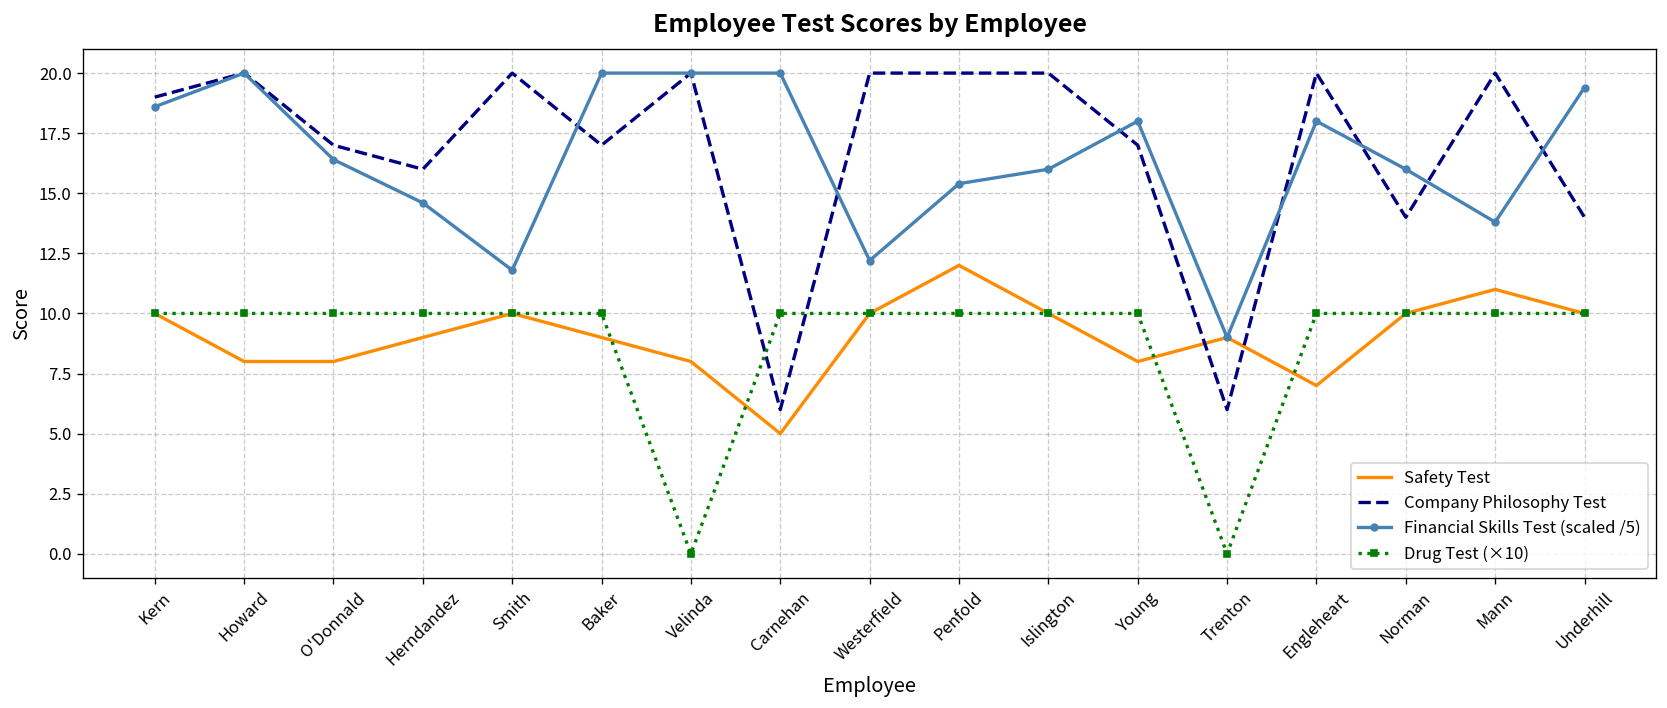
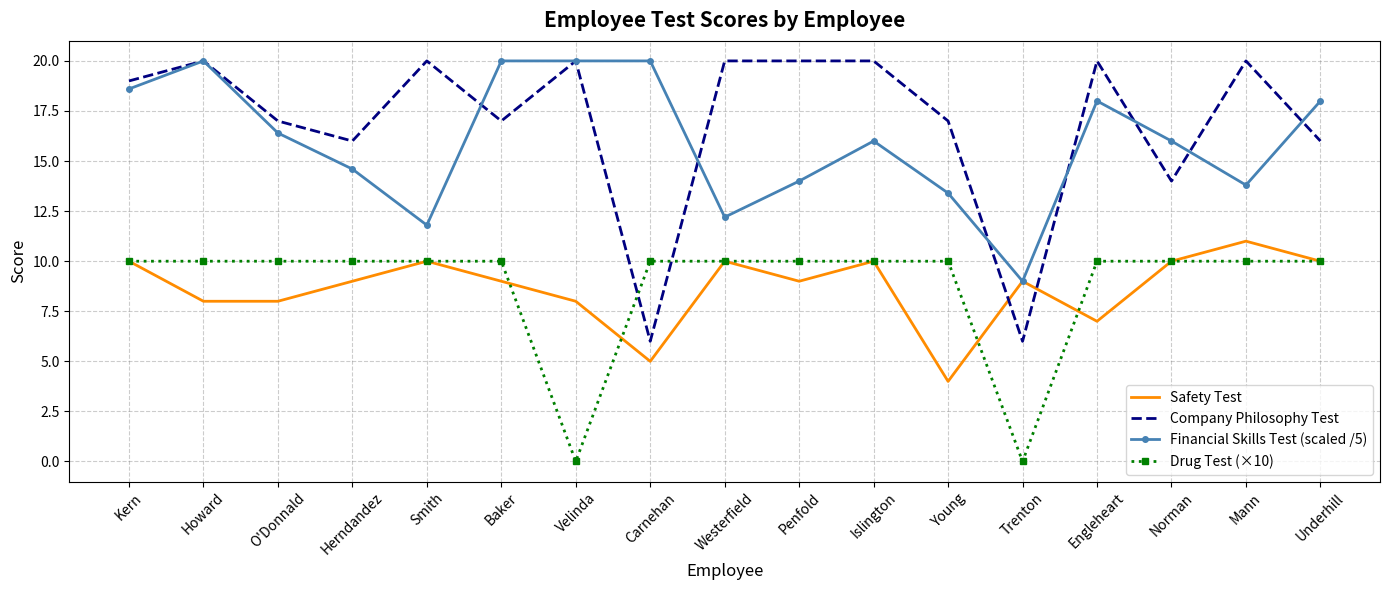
  {
    "Safety Test": {
      "Howard": 8,
      "O'Donnald": 8,
      "Herndandez": 9,
      "Baker": 9,
      "Velinda": 8,
      "Carnehan": 5,
-     "Penfold": 12,
-     "Young": 8,
+     "Penfold": 9,
+     "Young": 4,
      "Engleheart": 7,
      "Mann": 11
    },
    "Company Philosophy Test": {
      "Kern": 19,
      "O'Donnald": 17,
      "Herndandez": 16,
      "Smith": 20,
      "Baker": 17,
      "Carnehan": 6,
      "Westerfield": 20,
      "Penfold": 20,
      "Islington": 20,
      "Young": 17,
      "Trenton": 6,
      "Engleheart": 20,
      "Norman": 14,
      "Mann": 20,
-     "Underhill": 14
+     "Underhill": 16
    },
    "Financial Skills Test (scaled /5)": {
      "Kern": 18.6,
      "O'Donnald": 16.4,
      "Herndandez": 14.6,
      "Smith": 11.8,
      "Baker": 20.0,
      "Carnehan": 20.0,
      "Westerfield": 12.2,
-     "Penfold": 15.4,
+     "Penfold": 14.0,
      "Islington": 16.0,
-     "Young": 18.0,
+     "Young": 13.4,
      "Engleheart": 18.0,
      "Norman": 16.0,
      "Mann": 13.8,
-     "Underhill": 19.4
+     "Underhill": 18.0
    },
    "Drug Test (×10)": {
      "Howard": 10.0,
      "O'Donnald": 10.0,
      "Herndandez": 10.0,
      "Baker": 10.0,
      "Velinda": 0.0,
      "Carnehan": 10.0,
      "Penfold": 10.0,
      "Young": 10.0,
      "Trenton": 0.0,
      "Engleheart": 10.0,
      "Mann": 10.0
    }
  }
